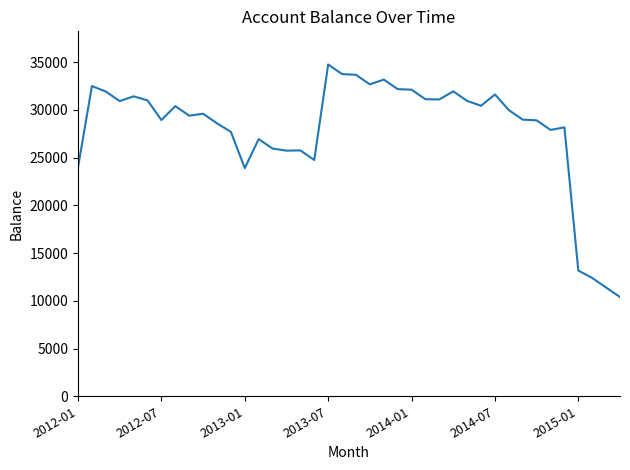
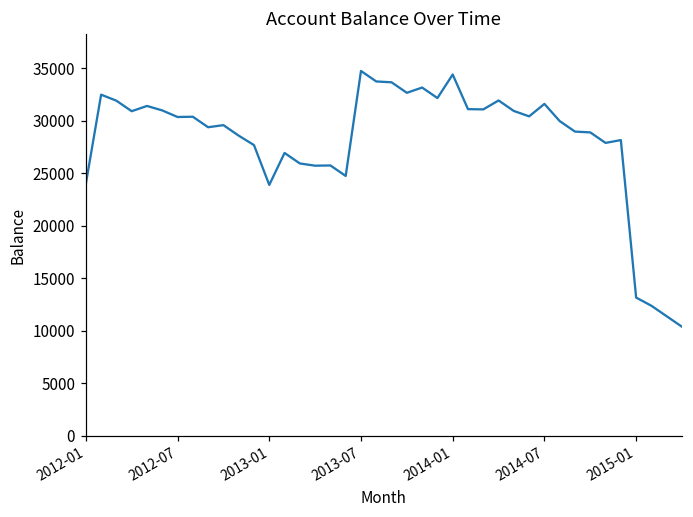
  {
    "2012-01": 24000,
-   "2012-07": 29000,
+   "2012-07": 30000,
    "2013-01": 24000,
    "2013-07": 35000,
-   "2014-01": 32000,
+   "2014-01": 34000,
    "2014-07": 32000,
    "2015-01": 13000
  }
